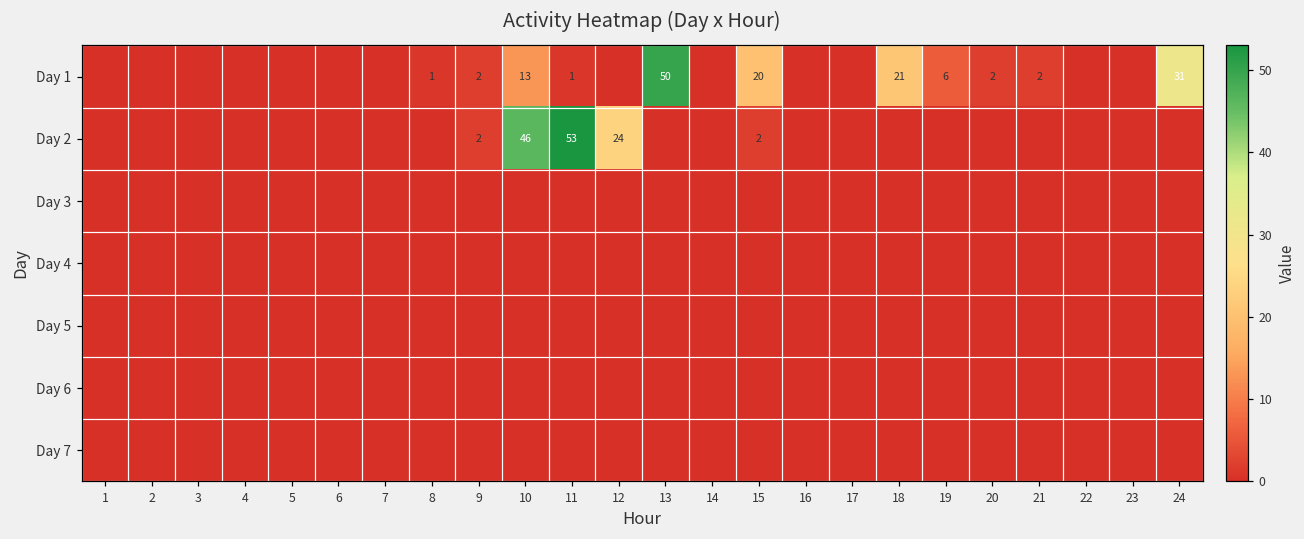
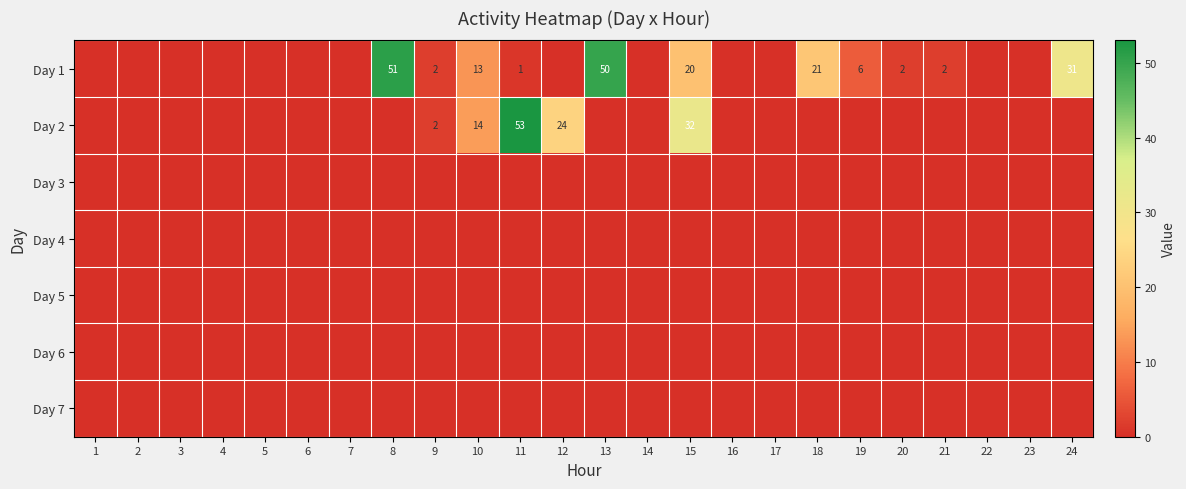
  {
    "Day 1": {
-     "8": 1,
+     "8": 51,
      "9": 2,
      "10": 13,
      "11": 1,
      "13": 50,
      "15": 20,
      "18": 21,
      "19": 6,
      "20": 2,
      "21": 2,
      "24": 31
    },
    "Day 2": {
      "9": 2,
-     "10": 46,
+     "10": 14,
      "11": 53,
      "12": 24,
-     "15": 2
+     "15": 32
    }
  }
